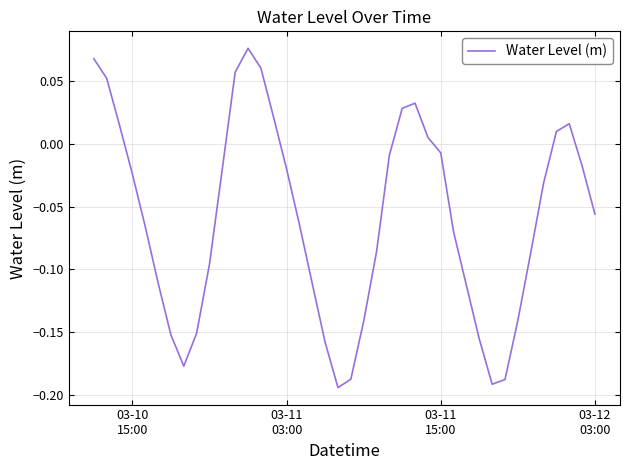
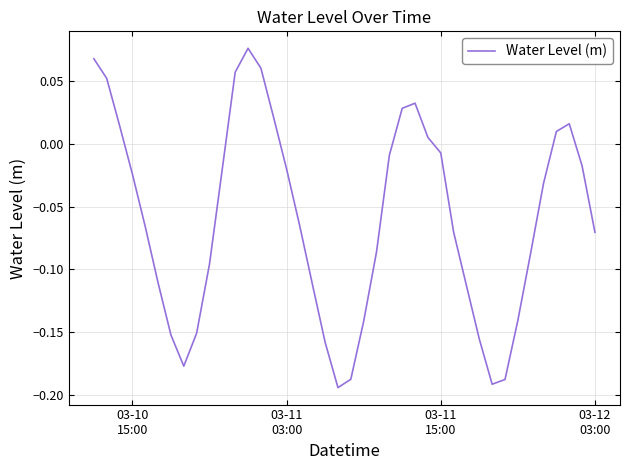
  {
    "03-10 15:00": -0.024,
    "03-11 03:00": -0.020,
    "03-11 15:00": -0.007,
-   "03-12 03:00": -0.056
+   "03-12 03:00": -0.071
  }
